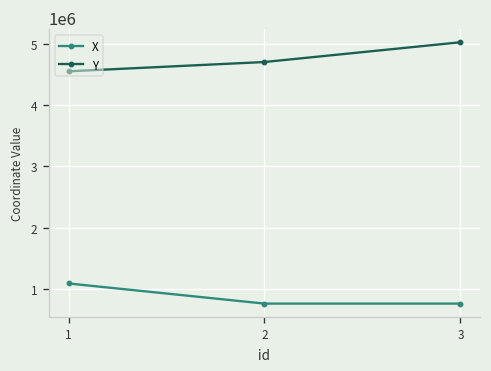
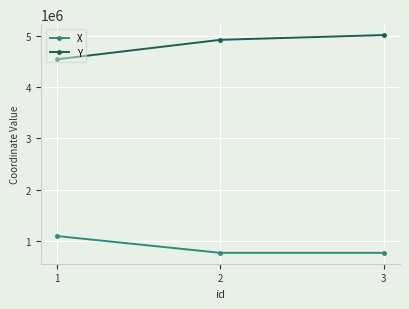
  {
    "X": {
      "1": 1100000,
      "2": 800000,
      "3": 800000
    },
    "Y": {
-     "2": 4700000,
+     "2": 4900000,
      "3": 5000000
    }
  }
